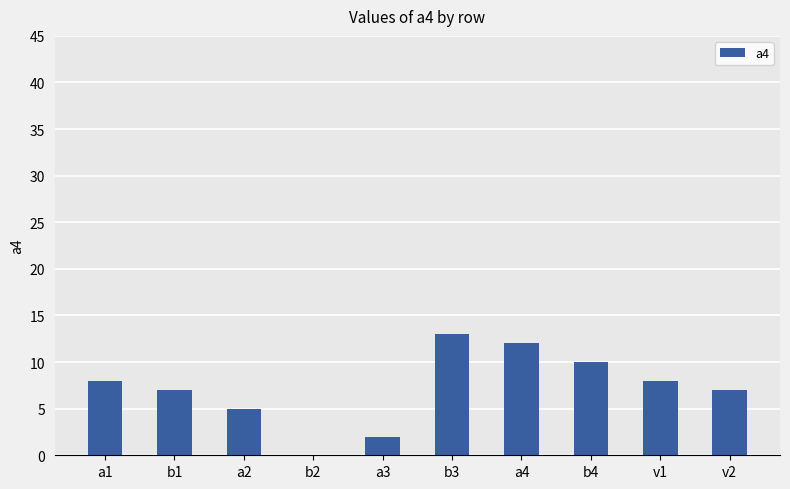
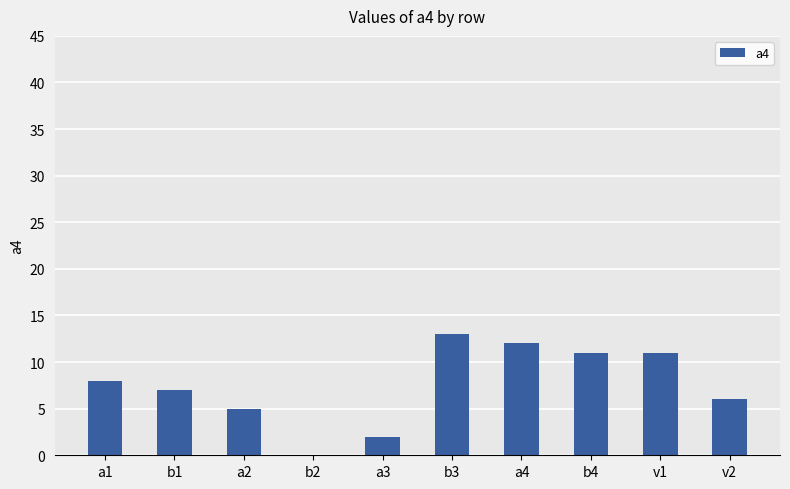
  {
    "a1": 8,
    "b1": 7,
    "a2": 5,
    "b2": 0,
    "a3": 2,
    "b3": 13,
    "a4": 12,
-   "b4": 10,
-   "v1": 8,
-   "v2": 7
+   "b4": 11,
+   "v1": 11,
+   "v2": 6
  }
